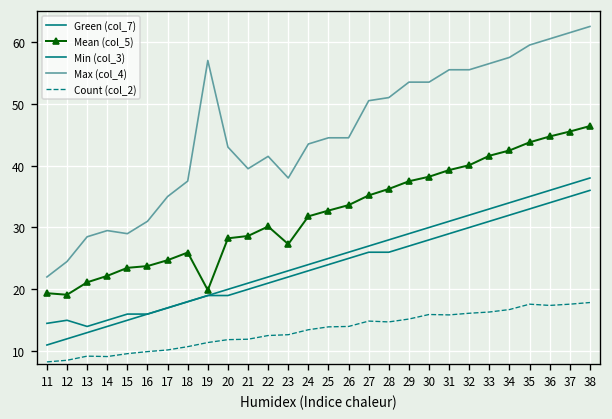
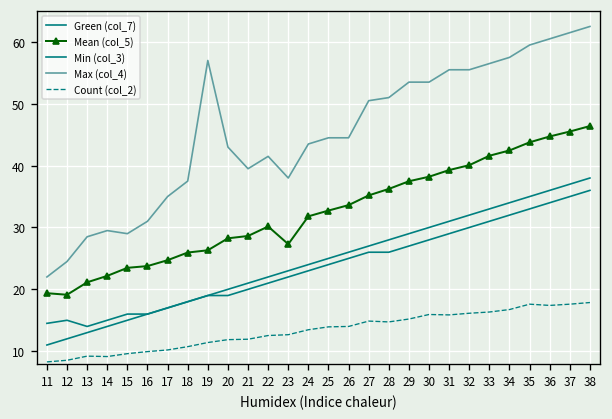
  {
    "Mean (col_5)": {
      "11": 19,
      "12": 19,
      "13": 21,
      "14": 22,
      "15": 23,
      "16": 24,
      "17": 25,
      "18": 26,
-     "19": 20,
+     "19": 26,
      "20": 28,
      "21": 29,
      "22": 30,
      "23": 27,
      "24": 32,
      "25": 33,
      "26": 34,
      "27": 35,
      "28": 36,
      "29": 37,
      "30": 38,
      "31": 39,
      "32": 40,
      "33": 42,
      "34": 42,
      "35": 44,
      "36": 45,
      "37": 46,
      "38": 46
    },
    "Max (col_4)": {
      "11": 22,
      "12": 25,
      "13": 29,
      "14": 30,
      "15": 29,
      "16": 31,
      "17": 35,
      "18": 38,
      "19": 57,
      "20": 43,
      "21": 40,
      "22": 42,
      "23": 38,
      "24": 44,
      "25": 45,
      "26": 45,
      "27": 51,
      "28": 51,
      "29": 54,
      "30": 54,
      "31": 56,
      "32": 56,
      "33": 57,
      "34": 58,
      "35": 60,
      "36": 61,
      "37": 62,
      "38": 63
    }
  }
